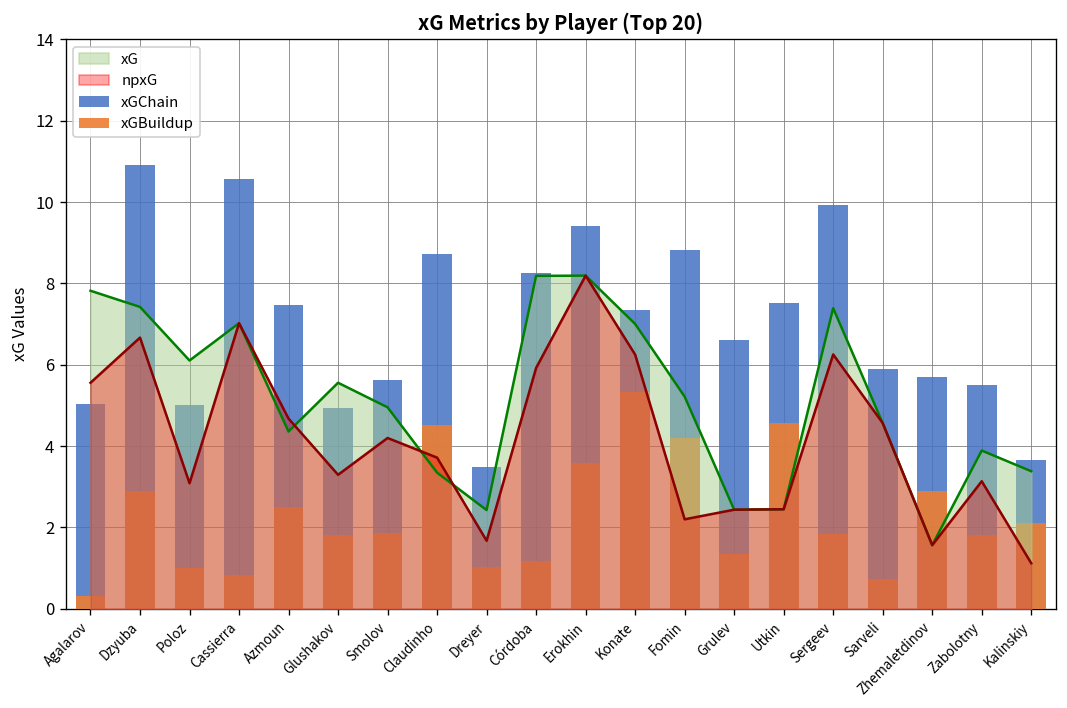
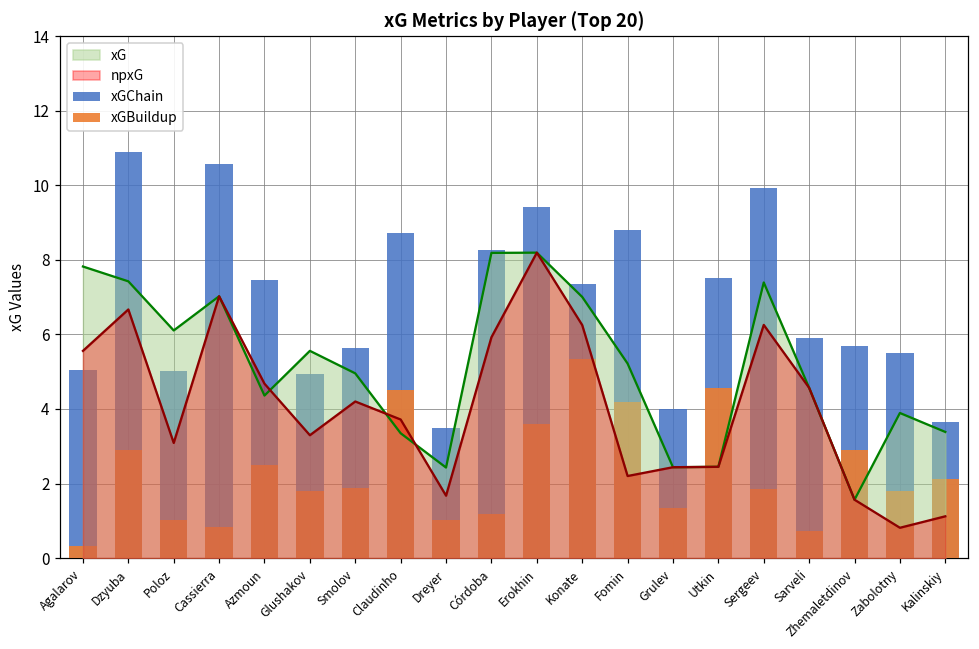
  {
    "xG": {
      "Agalarov": 7.8,
      "Dzyuba": 7.4,
      "Poloz": 6.1,
      "Azmoun": 4.4,
      "Glushakov": 5.6,
      "Smolov": 5.0,
      "Claudinho": 3.3,
      "Dreyer": 2.4,
      "Córdoba": 8.2,
      "Konate": 7.0,
      "Fomin": 5.2,
      "Sergeev": 7.4,
      "Zabolotny": 3.9,
      "Kalinskiy": 3.4
    },
    "xGChain": {
      "Agalarov": 5.0,
      "Dzyuba": 10.9,
      "Poloz": 5.0,
      "Cassierra": 10.6,
      "Azmoun": 7.5,
      "Glushakov": 4.9,
      "Smolov": 5.6,
      "Claudinho": 8.7,
      "Dreyer": 3.5,
      "Córdoba": 8.3,
      "Erokhin": 9.4,
      "Konate": 7.3,
      "Fomin": 8.8,
-     "Grulev": 6.6,
+     "Grulev": 4.0,
      "Utkin": 7.5,
      "Sergeev": 9.9,
      "Sarveli": 5.9,
      "Zhemaletdinov": 5.7,
      "Zabolotny": 5.5,
      "Kalinskiy": 3.7
    },
    "npxG": {
      "Agalarov": 5.6,
      "Dzyuba": 6.7,
      "Poloz": 3.1,
      "Azmoun": 4.7,
      "Glushakov": 3.3,
      "Smolov": 4.2,
      "Claudinho": 3.7,
      "Dreyer": 1.7,
      "Córdoba": 5.9,
      "Konate": 6.3,
      "Fomin": 2.2,
      "Sergeev": 6.3,
-     "Zabolotny": 3.1,
+     "Zabolotny": 0.8,
      "Kalinskiy": 1.1
    }
  }
